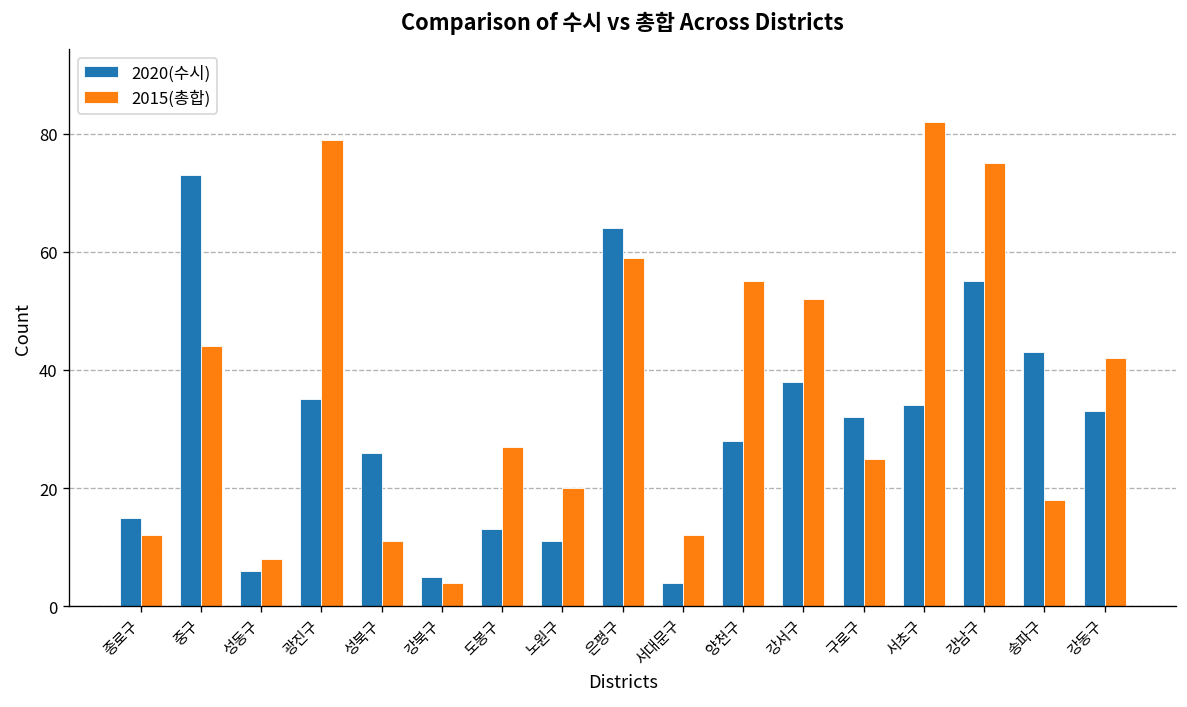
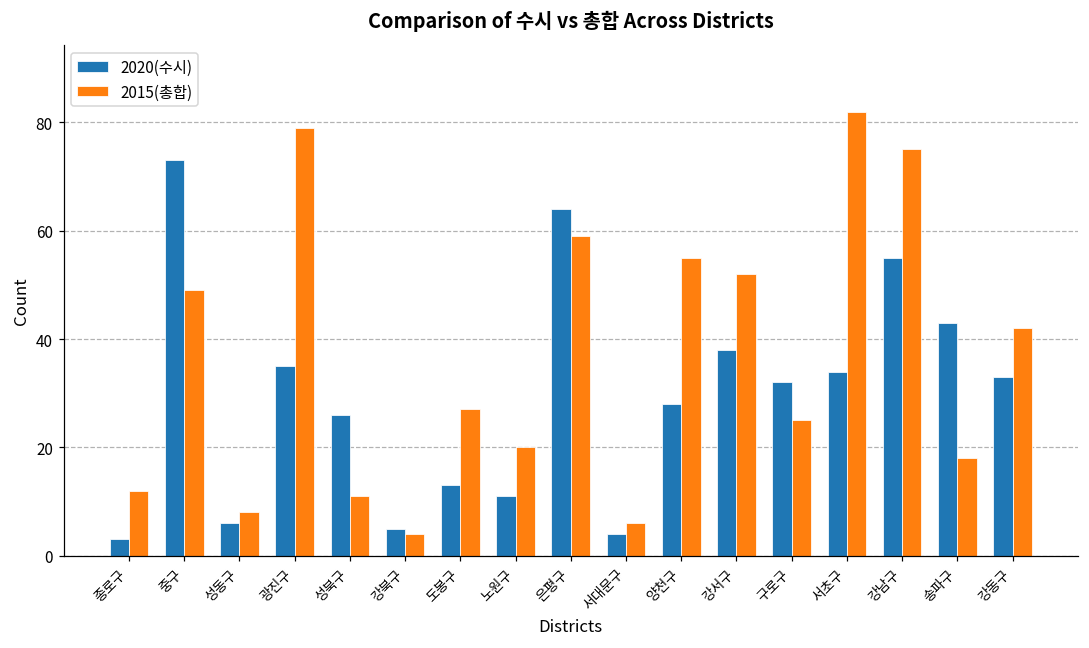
  {
    "2020(수시)": {
-     "종로구": 15,
+     "종로구": 3,
      "중구": 73,
      "성동구": 6,
      "광진구": 35,
      "성북구": 26,
      "강북구": 5,
      "도봉구": 13,
      "노원구": 11,
      "은평구": 64,
      "서대문구": 4,
      "양천구": 28,
      "강서구": 38,
      "구로구": 32,
      "서초구": 34,
      "강남구": 55,
      "송파구": 43,
      "강동구": 33
    },
    "2015(총합)": {
      "종로구": 12,
-     "중구": 44,
+     "중구": 49,
      "성동구": 8,
      "광진구": 79,
      "성북구": 11,
      "강북구": 4,
      "도봉구": 27,
      "노원구": 20,
      "은평구": 59,
-     "서대문구": 12,
+     "서대문구": 6,
      "양천구": 55,
      "강서구": 52,
      "구로구": 25,
      "서초구": 82,
      "강남구": 75,
      "송파구": 18,
      "강동구": 42
    }
  }
